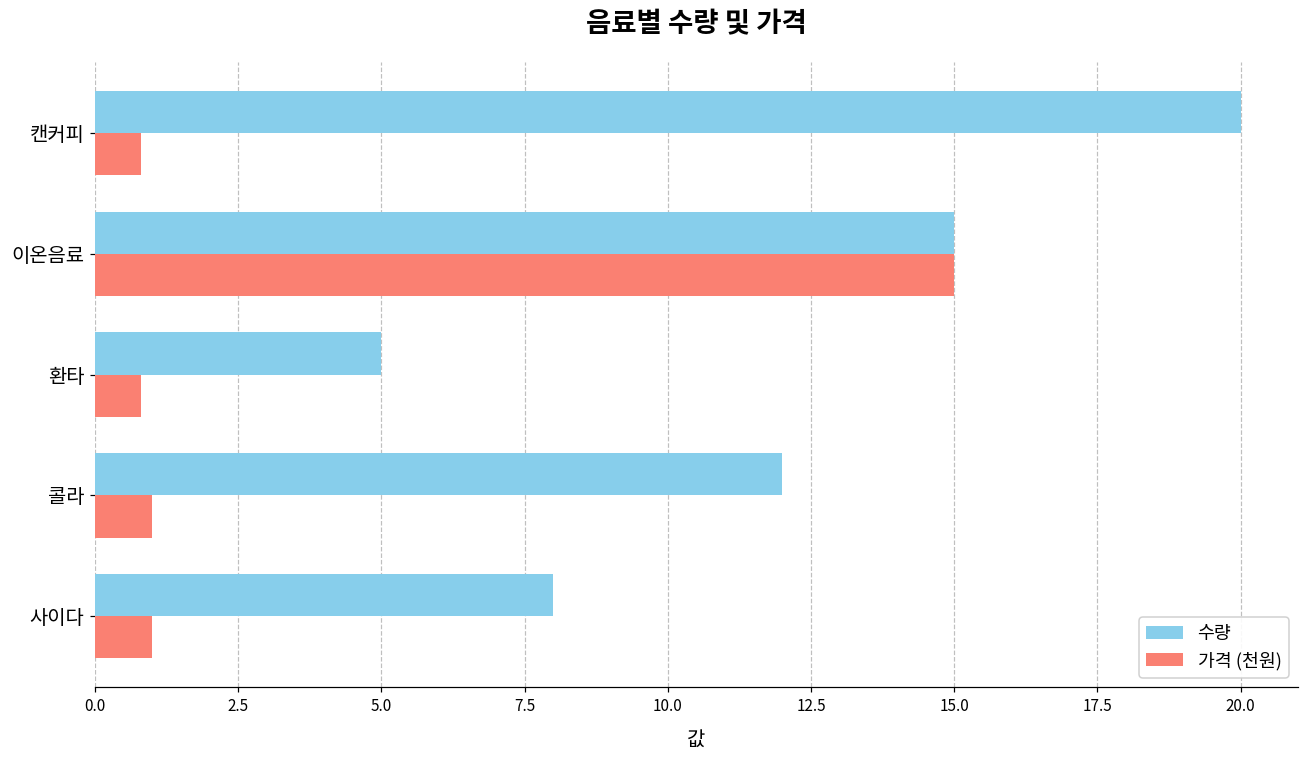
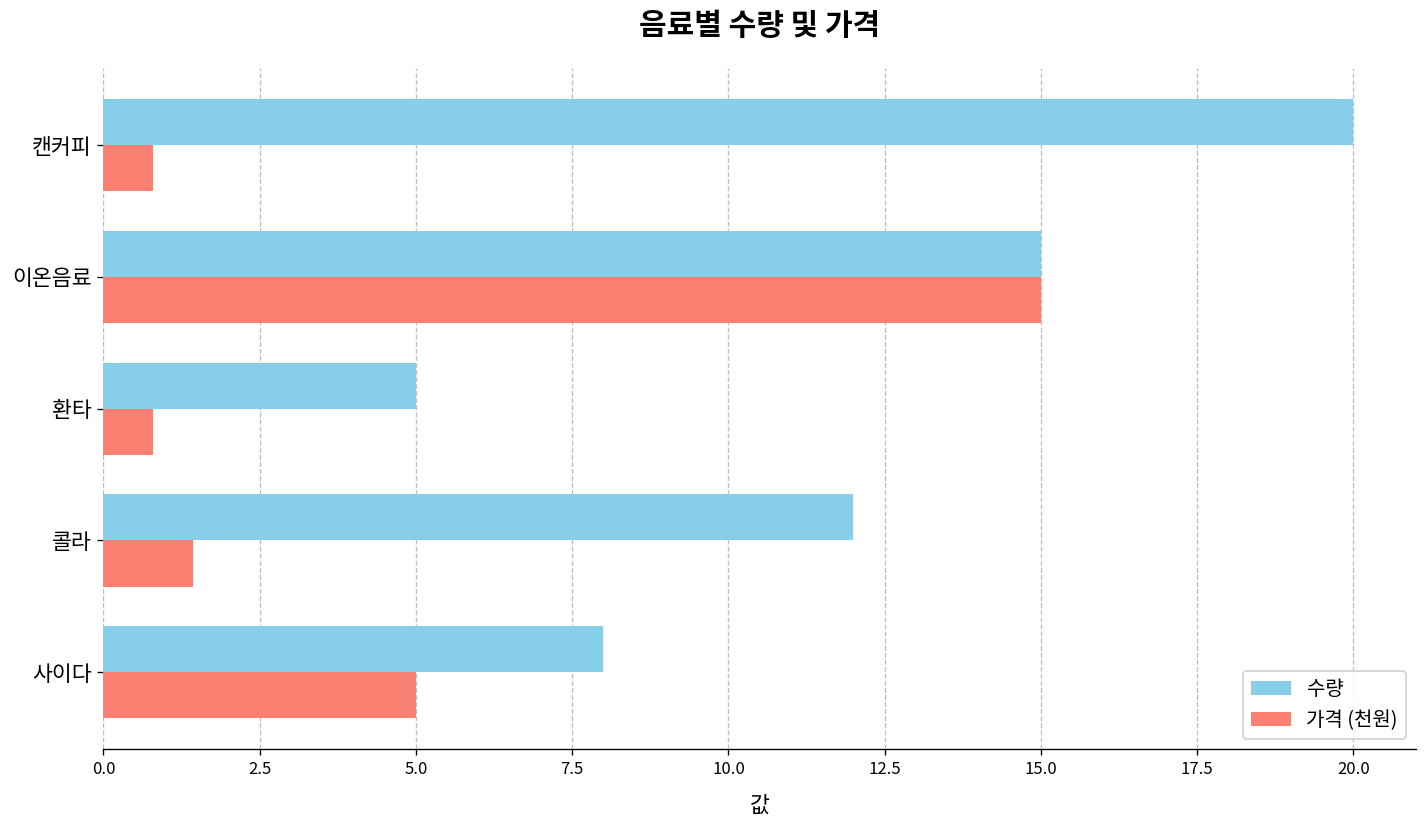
  {
    "수량": {
      "캔커피": 20.0,
      "이온음료": 15.0,
      "환타": 5.0,
      "콜라": 12.0,
      "사이다": 8.0
    },
    "가격 (천원)": {
      "캔커피": 0.8,
      "이온음료": 15.0,
      "환타": 0.8,
-     "콜라": 1.0,
-     "사이다": 1.0
+     "콜라": 1.4,
+     "사이다": 5.0
    }
  }
